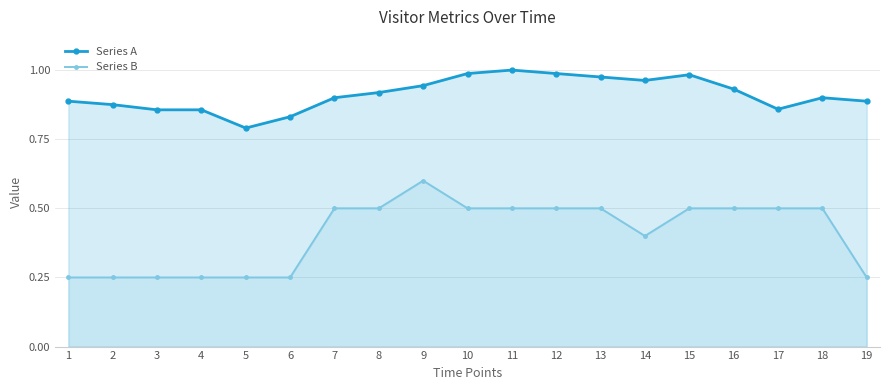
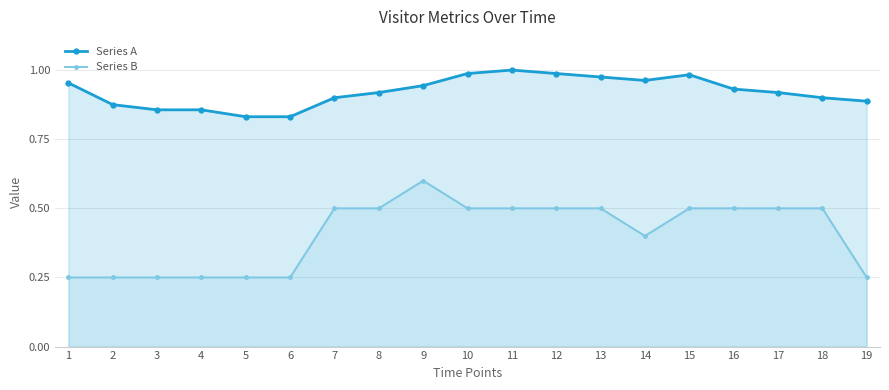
  {
    "Series A": {
-     "1": 0.89,
+     "1": 0.95,
      "2": 0.88,
      "3": 0.86,
      "4": 0.86,
-     "5": 0.79,
+     "5": 0.83,
      "6": 0.83,
      "7": 0.90,
      "8": 0.92,
      "9": 0.94,
      "10": 0.99,
      "11": 1.00,
      "12": 0.99,
      "13": 0.98,
      "14": 0.96,
      "15": 0.98,
      "16": 0.93,
-     "17": 0.86,
+     "17": 0.92,
      "18": 0.90,
      "19": 0.89
    },
    "Series B": {
      "1": 0.25,
      "2": 0.25,
      "3": 0.25,
      "4": 0.25,
      "5": 0.25,
      "6": 0.25,
      "7": 0.50,
      "8": 0.50,
      "9": 0.60,
      "10": 0.50,
      "11": 0.50,
      "12": 0.50,
      "13": 0.50,
      "14": 0.40,
      "15": 0.50,
      "16": 0.50,
      "17": 0.50,
      "18": 0.50,
      "19": 0.25
    }
  }
